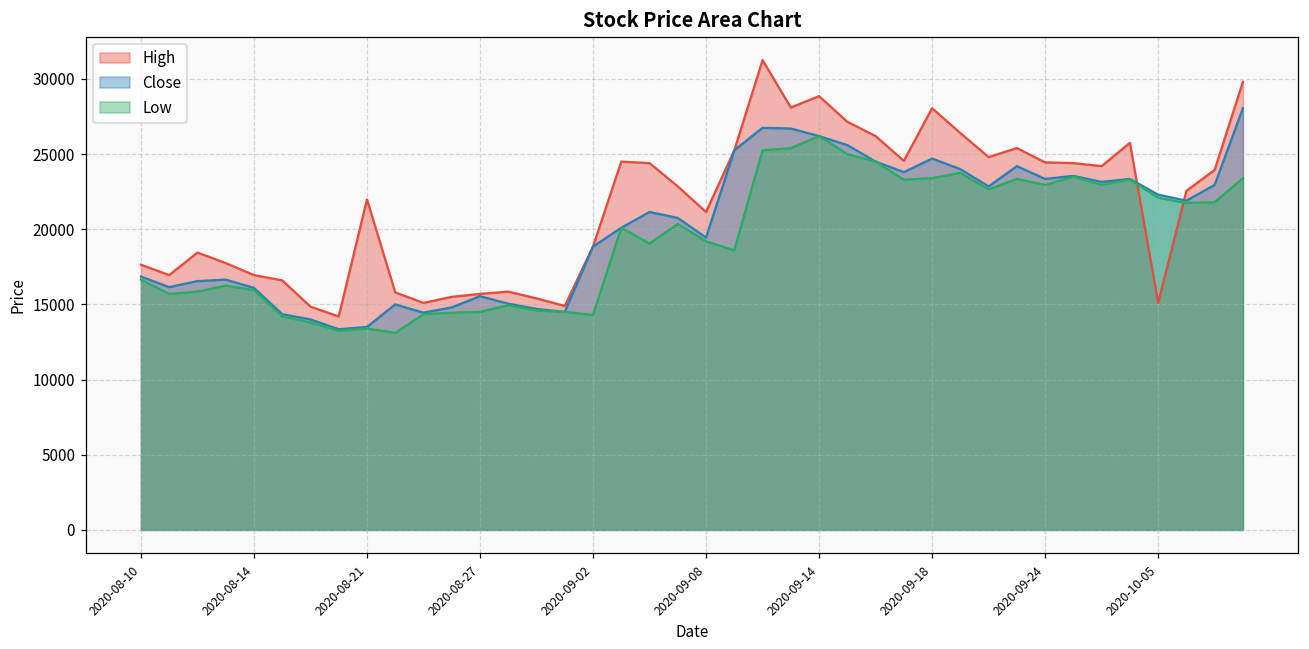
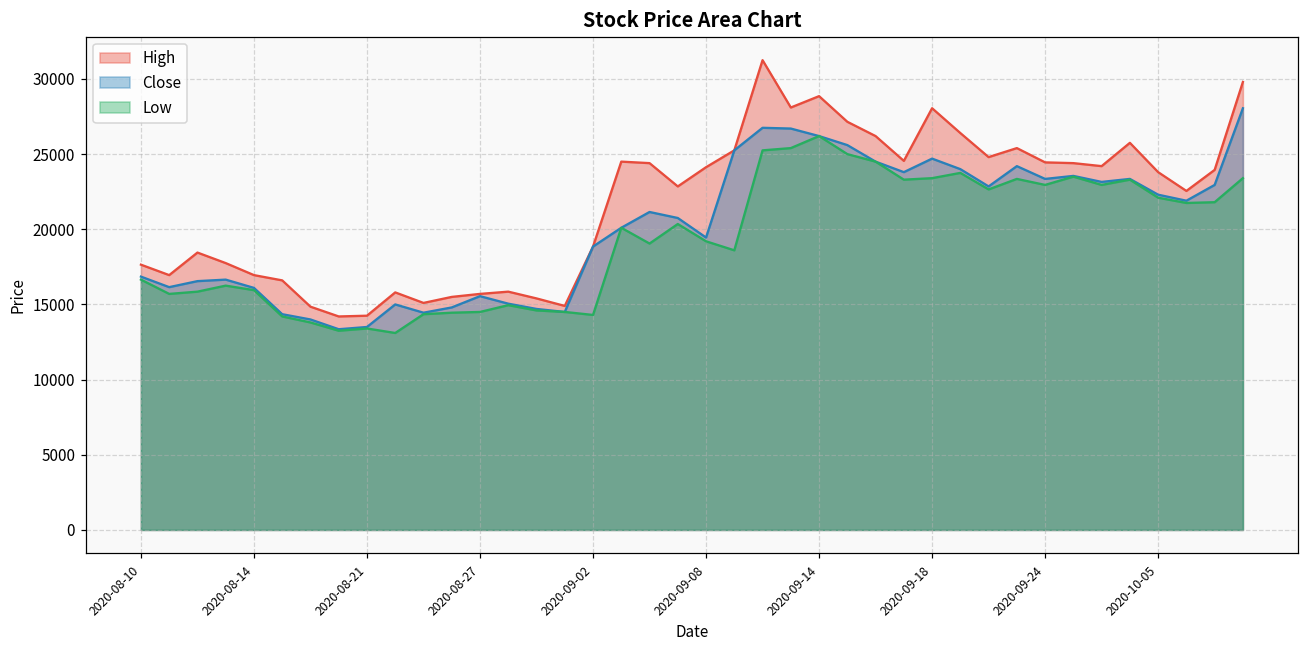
  {
    "High": {
      "2020-08-10": 17600,
      "2020-08-14": 17000,
-     "2020-08-21": 22000,
-     "2020-09-08": 21200,
+     "2020-08-21": 14300,
+     "2020-09-08": 24100,
      "2020-09-14": 28900,
      "2020-09-18": 28100,
      "2020-09-24": 24500,
-     "2020-10-05": 15100
+     "2020-10-05": 23800
    }
  }
